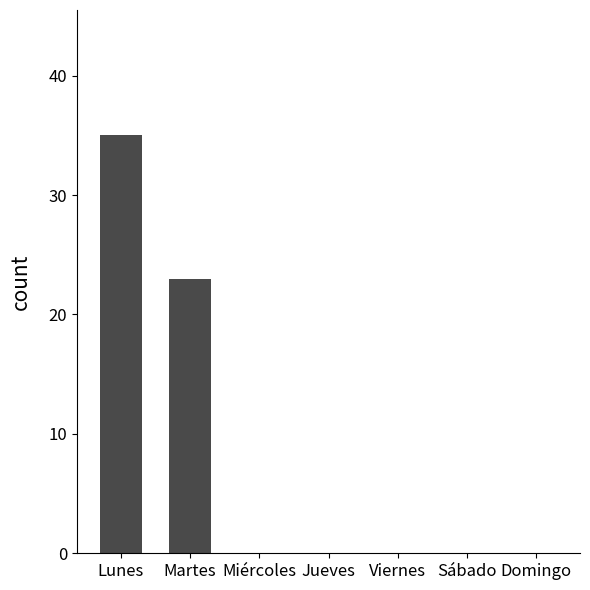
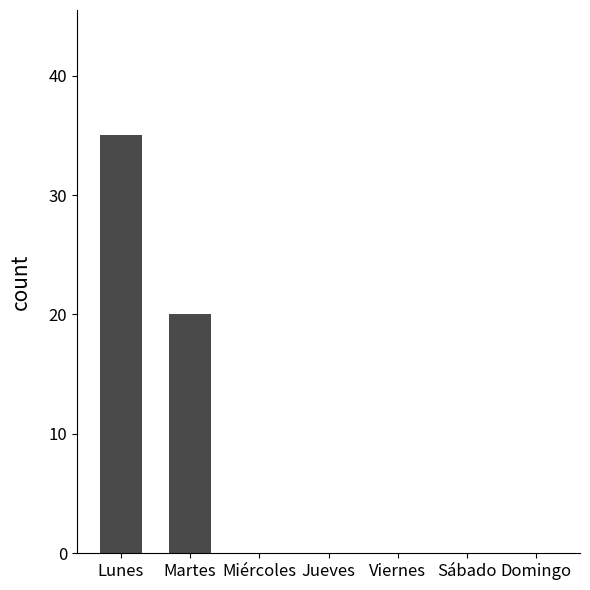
  {
    "Lunes": 35,
-   "Martes": 23,
+   "Martes": 20,
    "Miércoles": 0,
    "Jueves": 0,
    "Viernes": 0,
    "Sábado": 0,
    "Domingo": 0
  }
